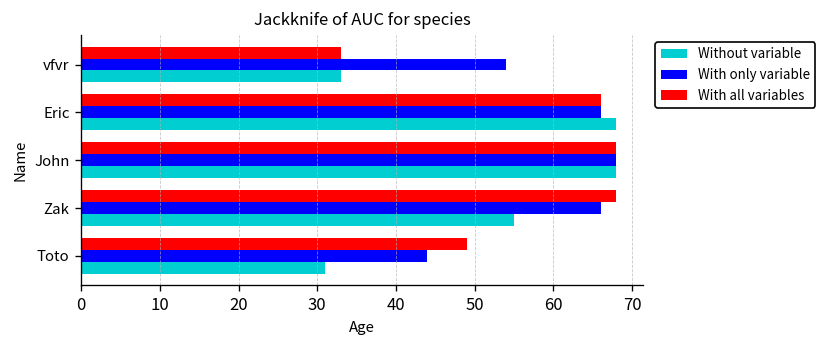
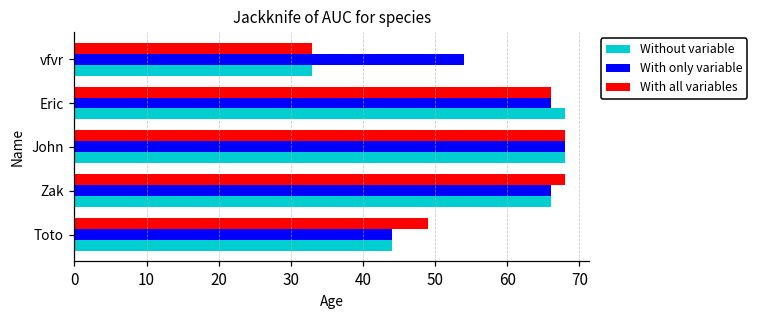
  {
    "Without variable": {
      "vfvr": 33,
      "Eric": 68,
      "John": 68,
-     "Zak": 55,
-     "Toto": 31
+     "Zak": 66,
+     "Toto": 44
    },
    "With only variable": {
      "vfvr": 54,
      "Eric": 66,
      "John": 68,
      "Zak": 66,
      "Toto": 44
    },
    "With all variables": {
      "vfvr": 33,
      "Eric": 66,
      "John": 68,
      "Zak": 68,
      "Toto": 49
    }
  }
